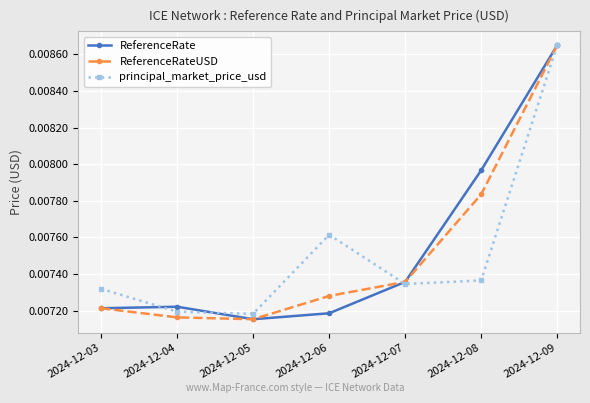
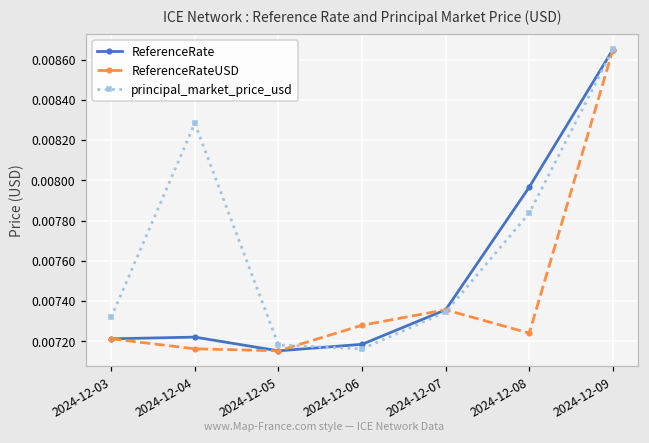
  {
    "ReferenceRate": {
      "2024-12-04": 0.00722,
      "2024-12-06": 0.00719,
      "2024-12-08": 0.00797
    },
    "ReferenceRateUSD": {
      "2024-12-04": 0.00716,
      "2024-12-06": 0.00728,
-     "2024-12-08": 0.00784
+     "2024-12-08": 0.00724
    },
    "principal_market_price_usd": {
      "2024-12-03": 0.00732,
-     "2024-12-04": 0.00719,
+     "2024-12-04": 0.00828,
      "2024-12-05": 0.00718,
-     "2024-12-06": 0.00761,
-     "2024-12-08": 0.00736
+     "2024-12-06": 0.00716,
+     "2024-12-08": 0.00784
    }
  }
